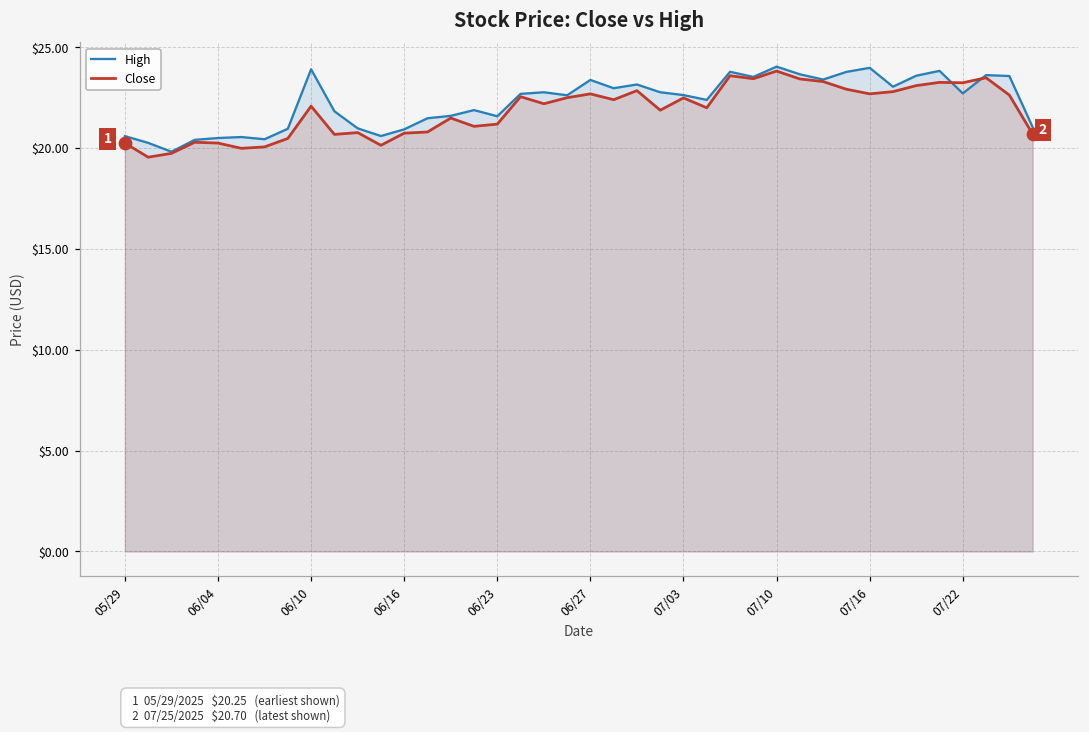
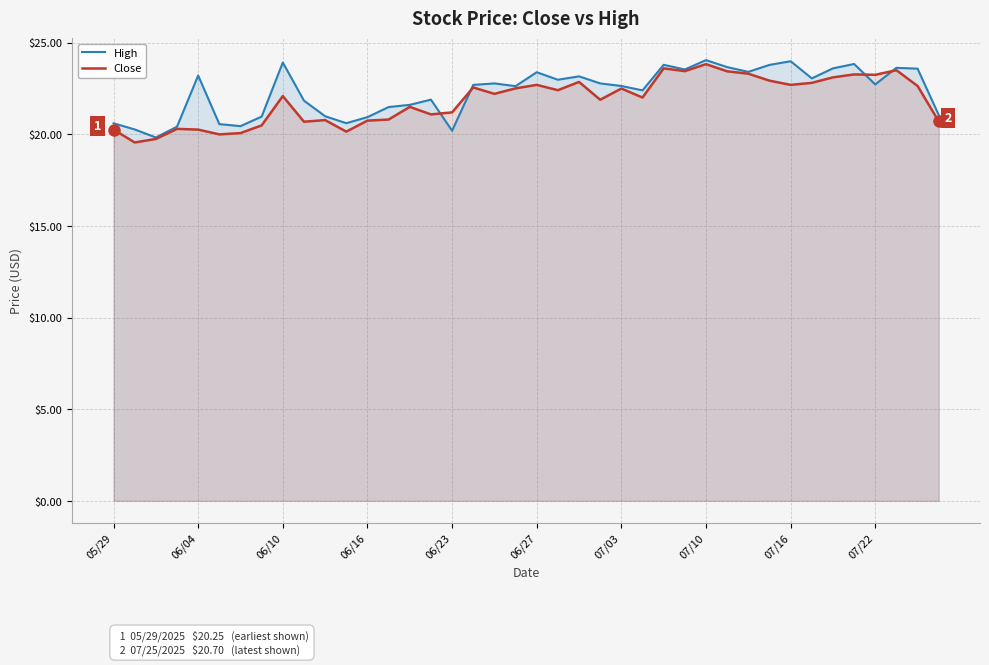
  {
    "High": {
-     "06/04": "$20.5",
+     "06/04": "$23.2",
      "06/10": "$23.9",
      "06/16": "$20.9",
-     "06/23": "$21.6",
+     "06/23": "$20.2",
      "06/27": "$23.4",
      "07/10": "$24.0",
      "07/16": "$24.0",
      "07/22": "$22.7"
    }
  }
